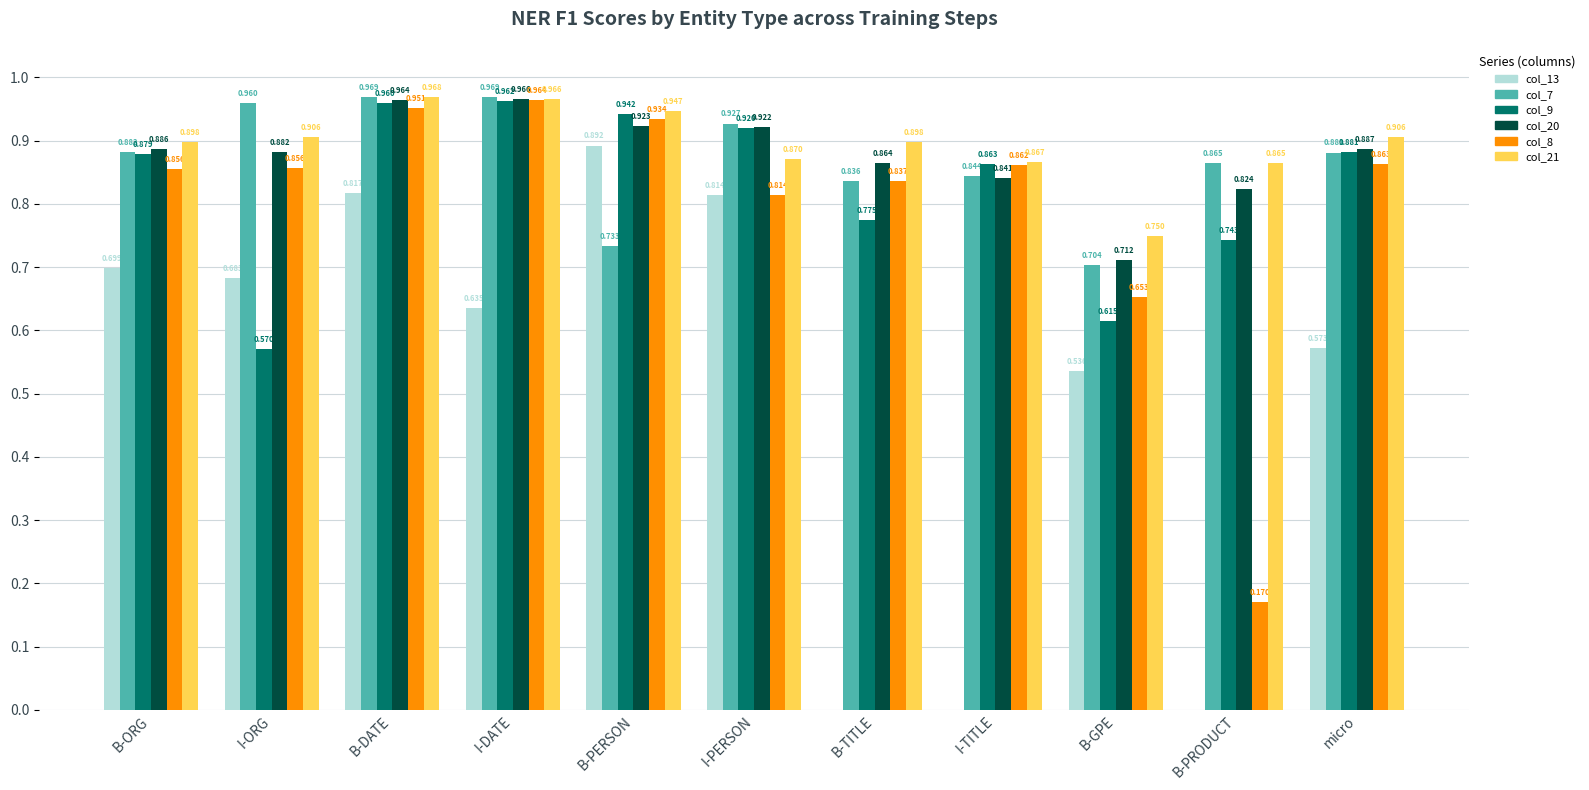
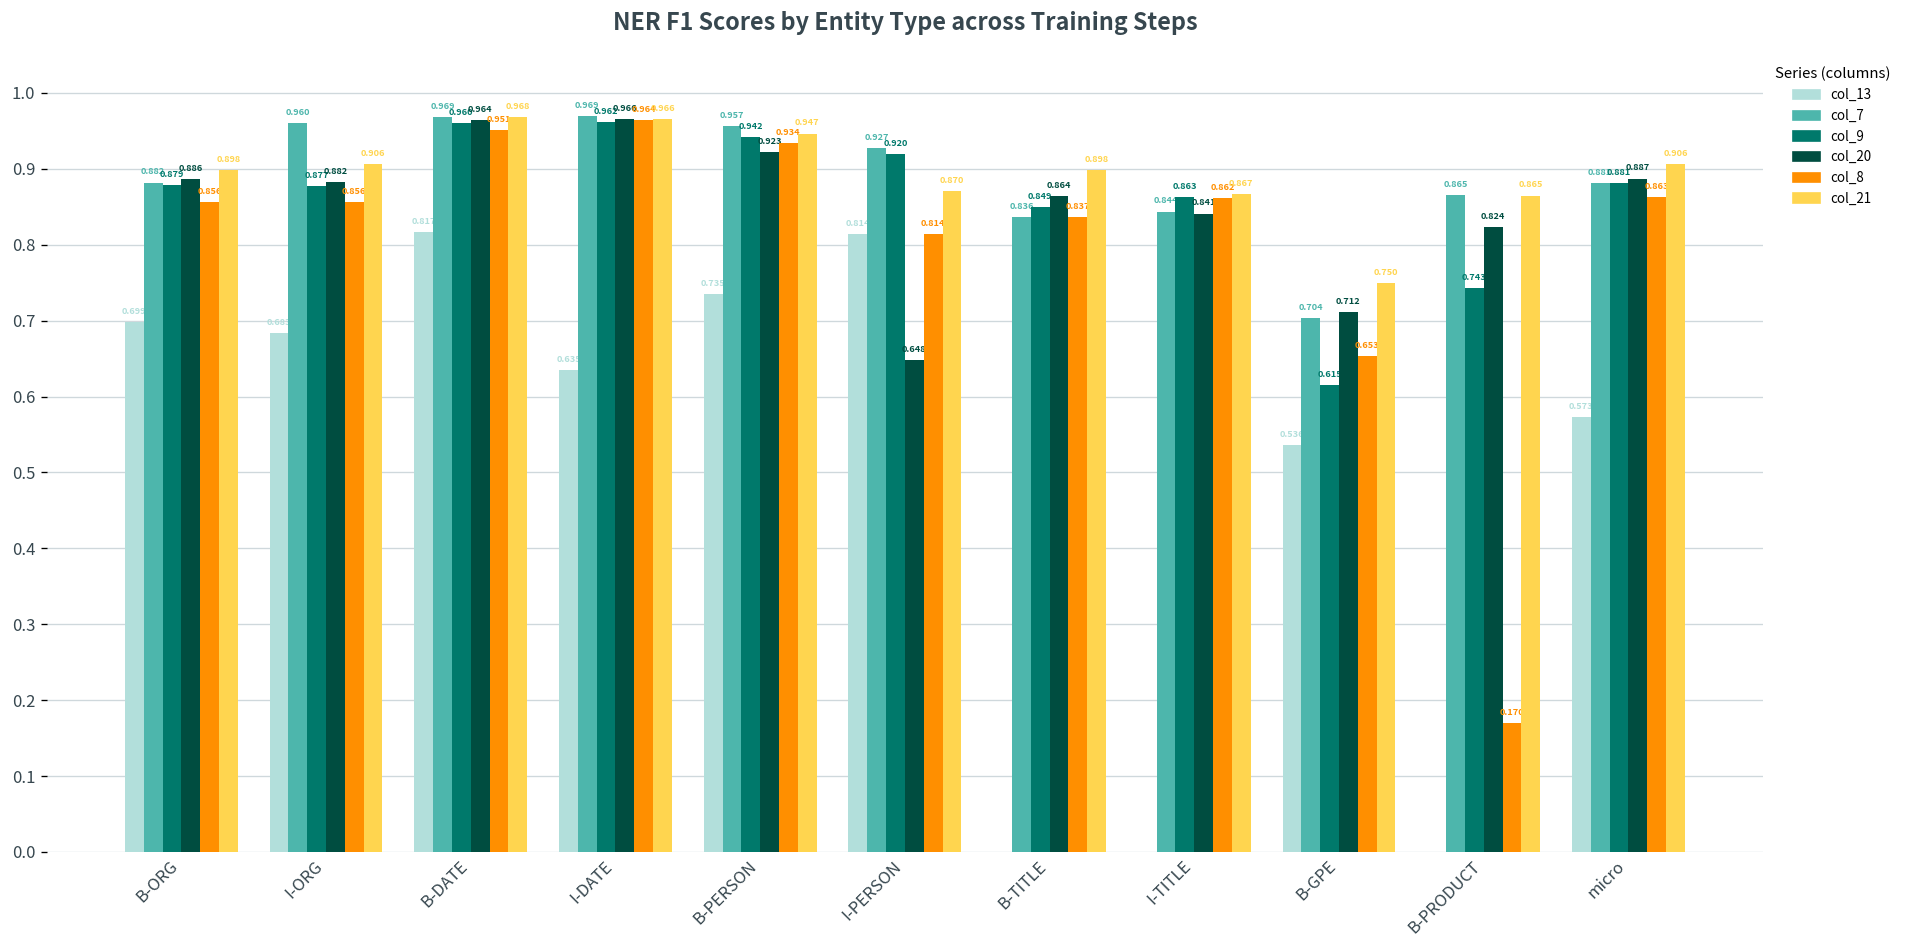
  {
    "col_13": {
      "B-ORG": 0.699,
      "I-ORG": 0.683,
      "B-DATE": 0.817,
      "I-DATE": 0.635,
-     "B-PERSON": 0.892,
+     "B-PERSON": 0.735,
      "I-PERSON": 0.814,
      "B-GPE": 0.536,
      "micro": 0.573
    },
    "col_7": {
      "I-ORG": 0.960,
      "B-DATE": 0.969,
      "I-DATE": 0.969,
-     "B-PERSON": 0.733,
+     "B-PERSON": 0.957,
      "I-PERSON": 0.927,
      "B-TITLE": 0.836,
      "I-TITLE": 0.844,
      "B-GPE": 0.704,
      "B-PRODUCT": 0.865
    },
    "col_9": {
-     "I-ORG": 0.570,
+     "I-ORG": 0.877,
      "B-PERSON": 0.942,
-     "B-TITLE": 0.775,
+     "B-TITLE": 0.849,
      "I-TITLE": 0.863,
      "B-GPE": 0.615,
      "B-PRODUCT": 0.743
    },
    "col_20": {
      "B-ORG": 0.886,
      "I-ORG": 0.882,
      "B-PERSON": 0.923,
-     "I-PERSON": 0.922,
+     "I-PERSON": 0.648,
      "B-TITLE": 0.864,
      "I-TITLE": 0.841,
      "B-GPE": 0.712,
      "B-PRODUCT": 0.824,
      "micro": 0.887
    },
    "col_8": {
      "B-ORG": 0.856,
      "I-ORG": 0.856,
      "B-DATE": 0.951,
      "B-PERSON": 0.934,
      "I-PERSON": 0.814,
      "B-TITLE": 0.837,
      "B-GPE": 0.653,
      "B-PRODUCT": 0.170,
      "micro": 0.863
    },
    "col_21": {
      "B-ORG": 0.898,
      "I-ORG": 0.906,
      "B-DATE": 0.968,
      "B-PERSON": 0.947,
      "I-PERSON": 0.870,
      "B-TITLE": 0.898,
      "B-GPE": 0.750,
      "B-PRODUCT": 0.865,
      "micro": 0.906
    }
  }
